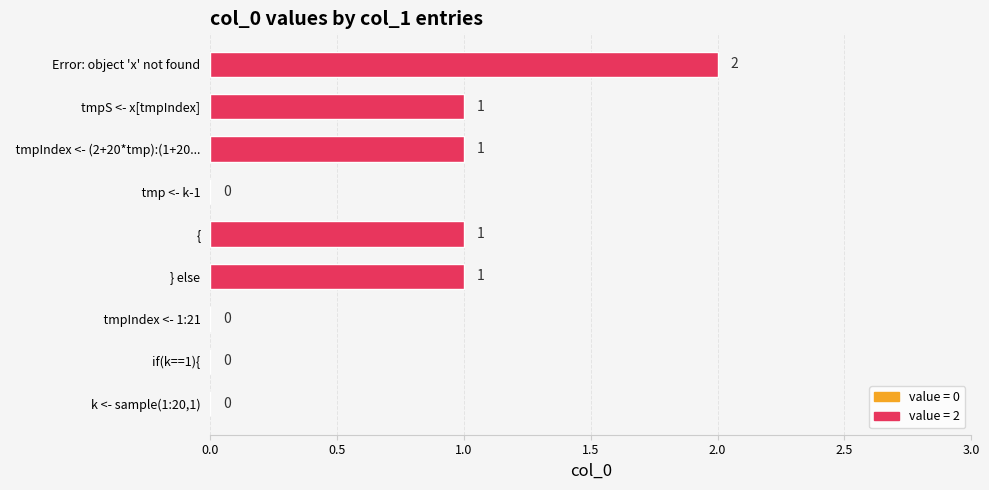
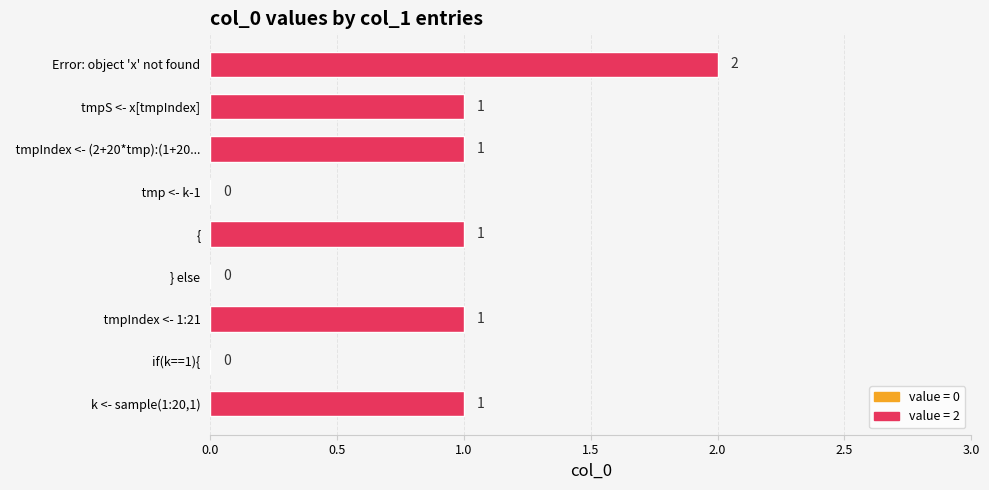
  {
    "Error: object 'x' not found": 2,
    "tmpS <- x[tmpIndex]": 1,
    "tmpIndex <- (2+20*tmp):(1+20...": 1,
    "tmp <- k-1": 0,
    "{": 1,
-   "} else": 1,
-   "tmpIndex <- 1:21": 0,
+   "} else": 0,
+   "tmpIndex <- 1:21": 1,
    "if(k==1){": 0,
-   "k <- sample(1:20,1)": 0
+   "k <- sample(1:20,1)": 1
  }
